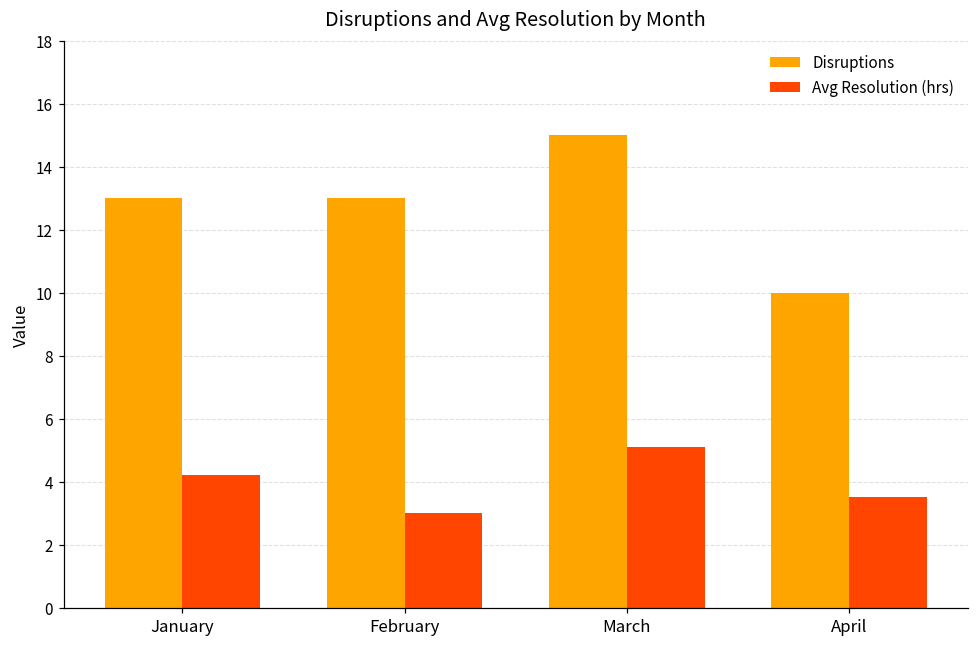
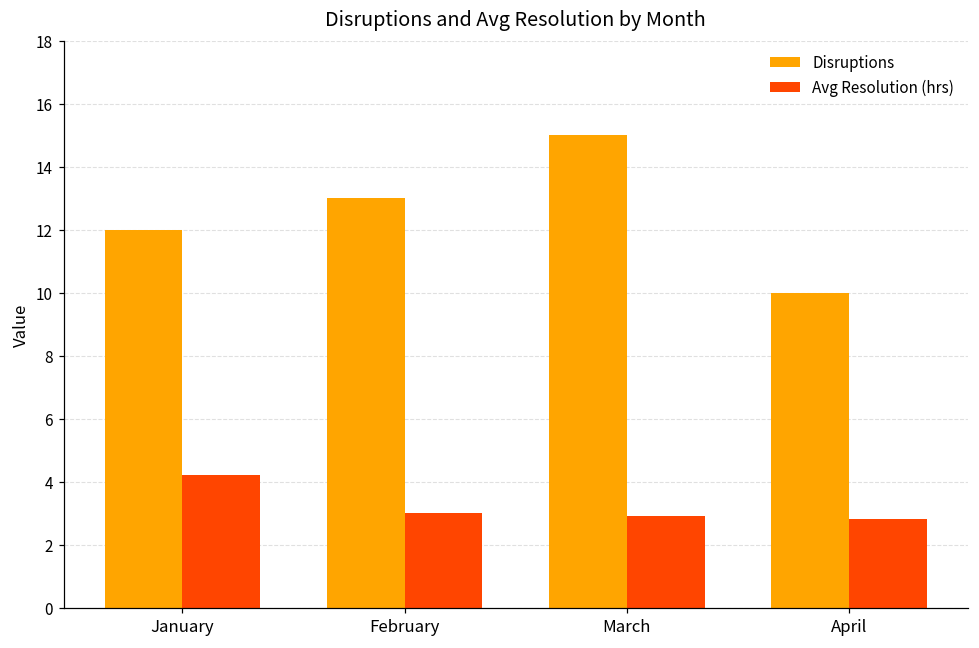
  {
    "Disruptions": {
-     "January": 13,
+     "January": 12,
      "February": 13,
      "March": 15,
      "April": 10
    },
    "Avg Resolution (hrs)": {
      "January": 4.2,
      "February": 3.0,
-     "March": 5.1,
-     "April": 3.5
+     "March": 2.9,
+     "April": 2.8
    }
  }
